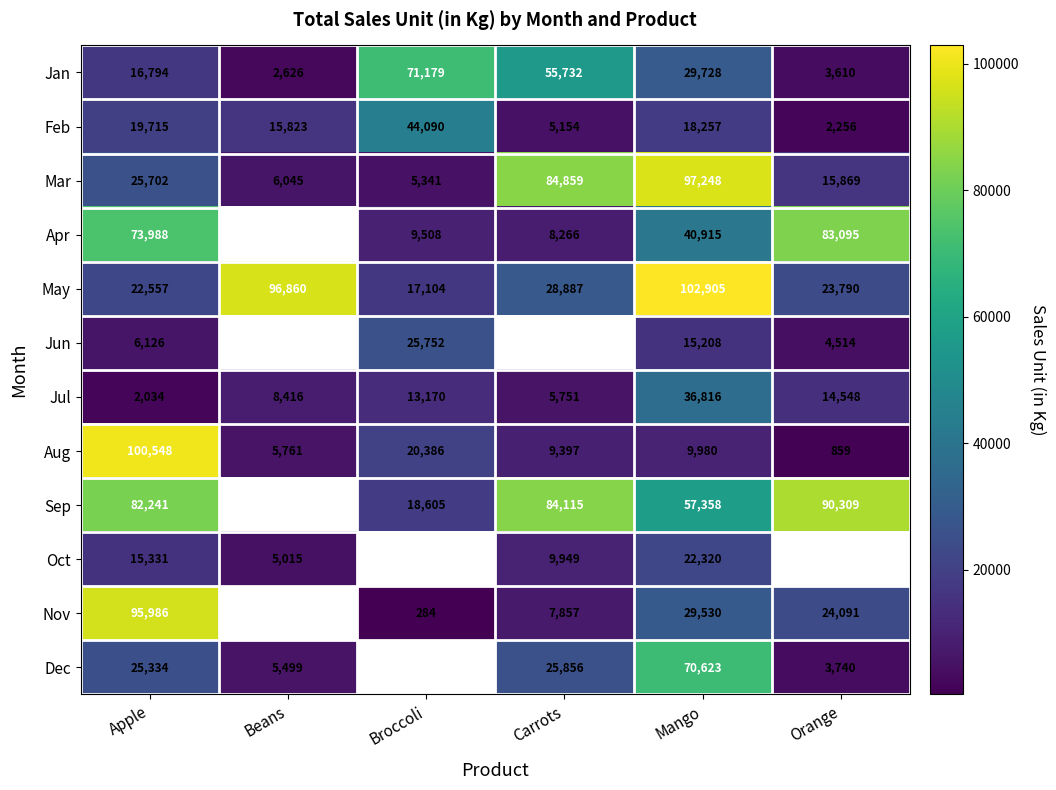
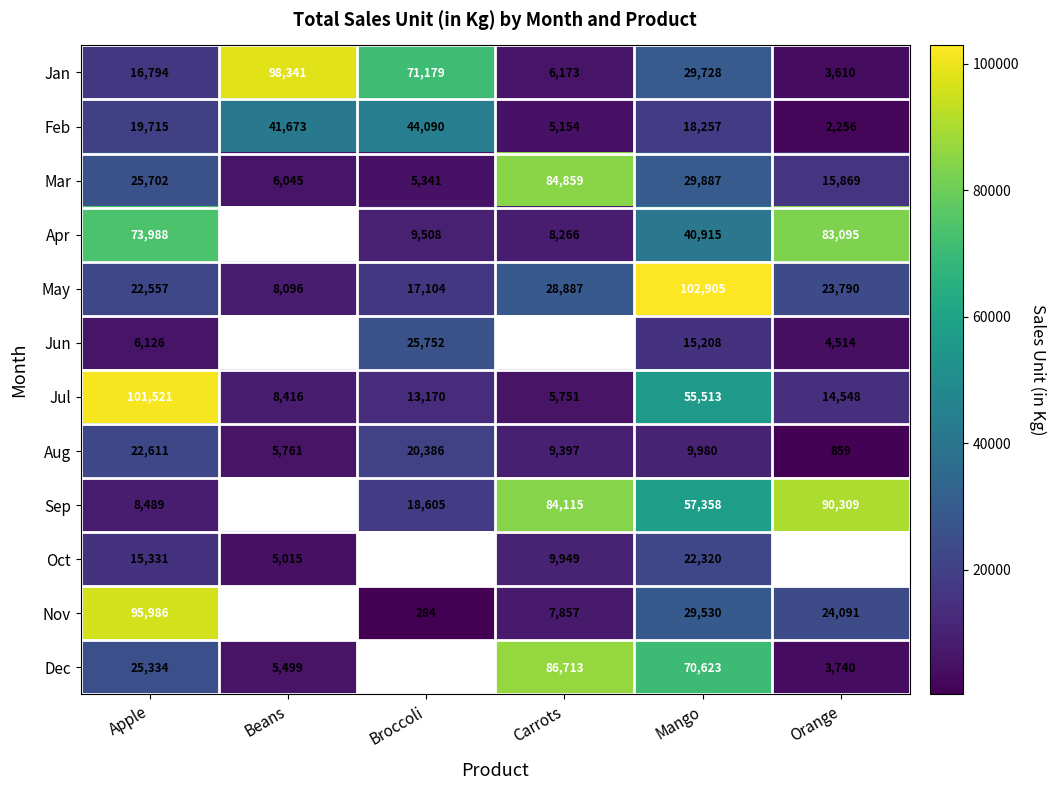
  {
    "Jan": {
      "Apple": "16,794",
-     "Beans": "2,626",
+     "Beans": "98,341",
      "Broccoli": "71,179",
-     "Carrots": "55,732",
+     "Carrots": "6,173",
      "Mango": "29,728",
      "Orange": "3,610"
    },
    "Feb": {
      "Apple": "19,715",
-     "Beans": "15,823",
+     "Beans": "41,673",
      "Broccoli": "44,090",
      "Carrots": "5,154",
      "Mango": "18,257",
      "Orange": "2,256"
    },
    "Mar": {
      "Apple": "25,702",
      "Beans": "6,045",
      "Broccoli": "5,341",
      "Carrots": "84,859",
-     "Mango": "97,248",
+     "Mango": "29,887",
      "Orange": "15,869"
    },
    "Apr": {
      "Apple": "73,988",
      "Broccoli": "9,508",
      "Carrots": "8,266",
      "Mango": "40,915",
      "Orange": "83,095"
    },
    "May": {
      "Apple": "22,557",
-     "Beans": "96,860",
+     "Beans": "8,096",
      "Broccoli": "17,104",
      "Carrots": "28,887",
      "Mango": "102,905",
      "Orange": "23,790"
    },
    "Jun": {
      "Apple": "6,126",
      "Broccoli": "25,752",
      "Mango": "15,208",
      "Orange": "4,514"
    },
    "Jul": {
-     "Apple": "2,034",
+     "Apple": "101,521",
      "Beans": "8,416",
      "Broccoli": "13,170",
      "Carrots": "5,751",
-     "Mango": "36,816",
+     "Mango": "55,513",
      "Orange": "14,548"
    },
    "Aug": {
-     "Apple": "100,548",
+     "Apple": "22,611",
      "Beans": "5,761",
      "Broccoli": "20,386",
      "Carrots": "9,397",
      "Mango": "9,980",
      "Orange": "859"
    },
    "Sep": {
-     "Apple": "82,241",
+     "Apple": "8,489",
      "Broccoli": "18,605",
      "Carrots": "84,115",
      "Mango": "57,358",
      "Orange": "90,309"
    },
    "Oct": {
      "Apple": "15,331",
      "Beans": "5,015",
      "Carrots": "9,949",
      "Mango": "22,320"
    },
    "Nov": {
      "Apple": "95,986",
      "Broccoli": "284",
      "Carrots": "7,857",
      "Mango": "29,530",
      "Orange": "24,091"
    },
    "Dec": {
      "Apple": "25,334",
      "Beans": "5,499",
-     "Carrots": "25,856",
+     "Carrots": "86,713",
      "Mango": "70,623",
      "Orange": "3,740"
    }
  }
